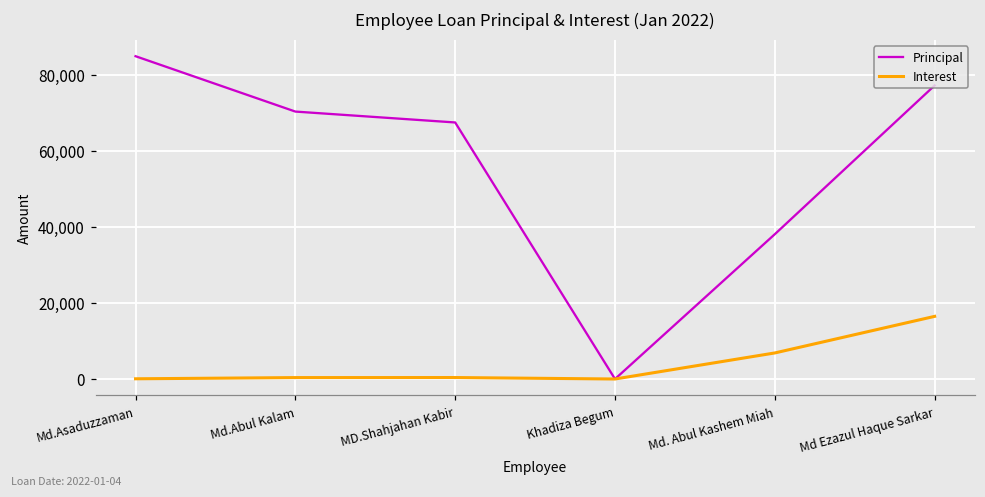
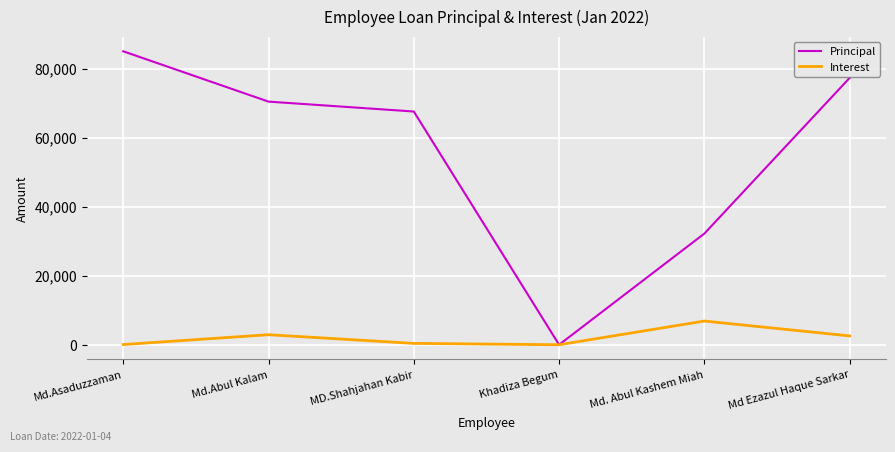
  {
    "Principal": {
      "Md.Asaduzzaman": "85,000",
      "Md.Abul Kalam": "70,000",
      "MD.Shahjahan Kabir": "68,000",
-     "Md. Abul Kashem Miah": "38,000",
+     "Md. Abul Kashem Miah": "32,000",
      "Md Ezazul Haque Sarkar": "77,000"
    },
    "Interest": {
      "Md.Asaduzzaman": "0",
-     "Md.Abul Kalam": "0",
+     "Md.Abul Kalam": "3,000",
      "MD.Shahjahan Kabir": "0",
      "Md. Abul Kashem Miah": "7,000",
-     "Md Ezazul Haque Sarkar": "16,000"
+     "Md Ezazul Haque Sarkar": "3,000"
    }
  }
